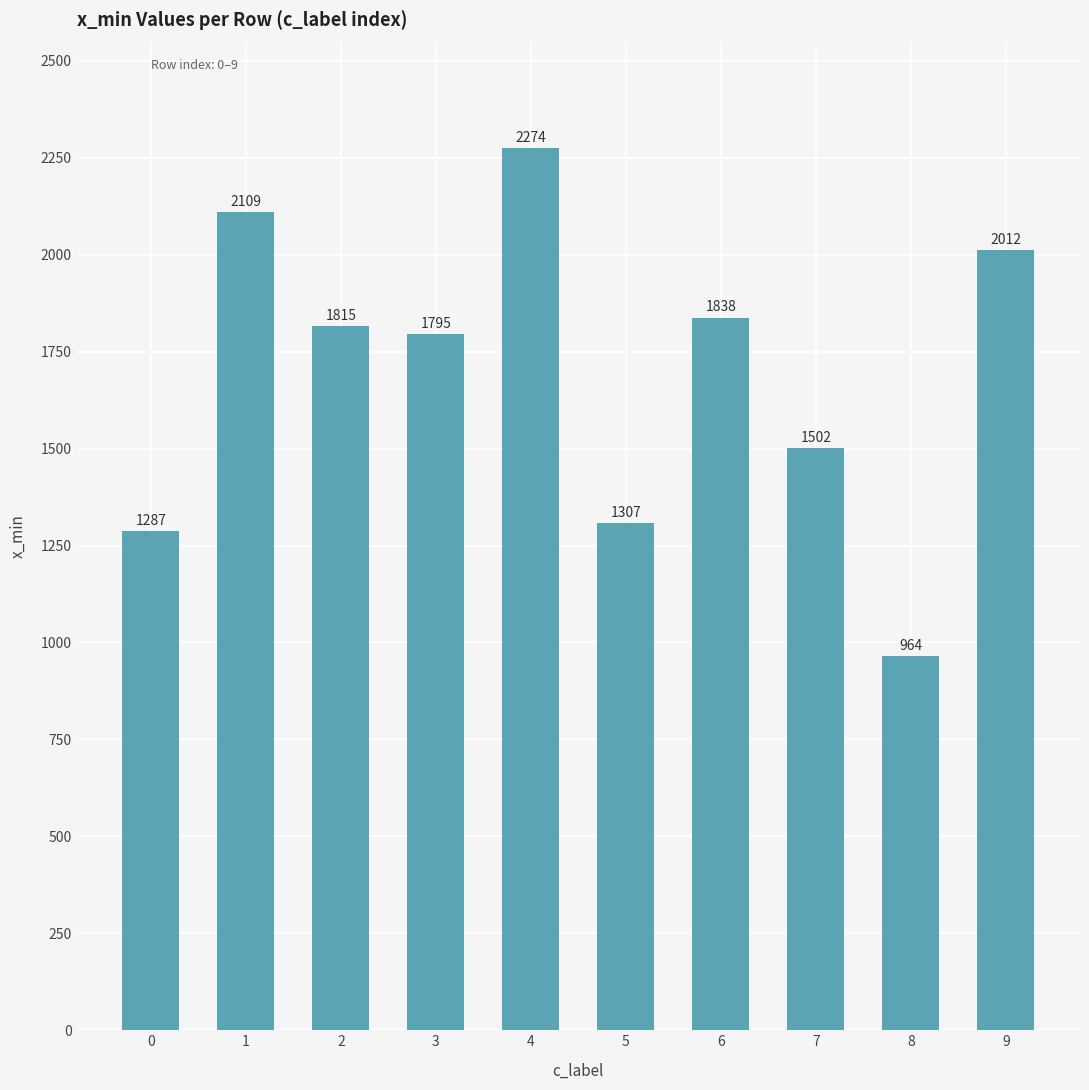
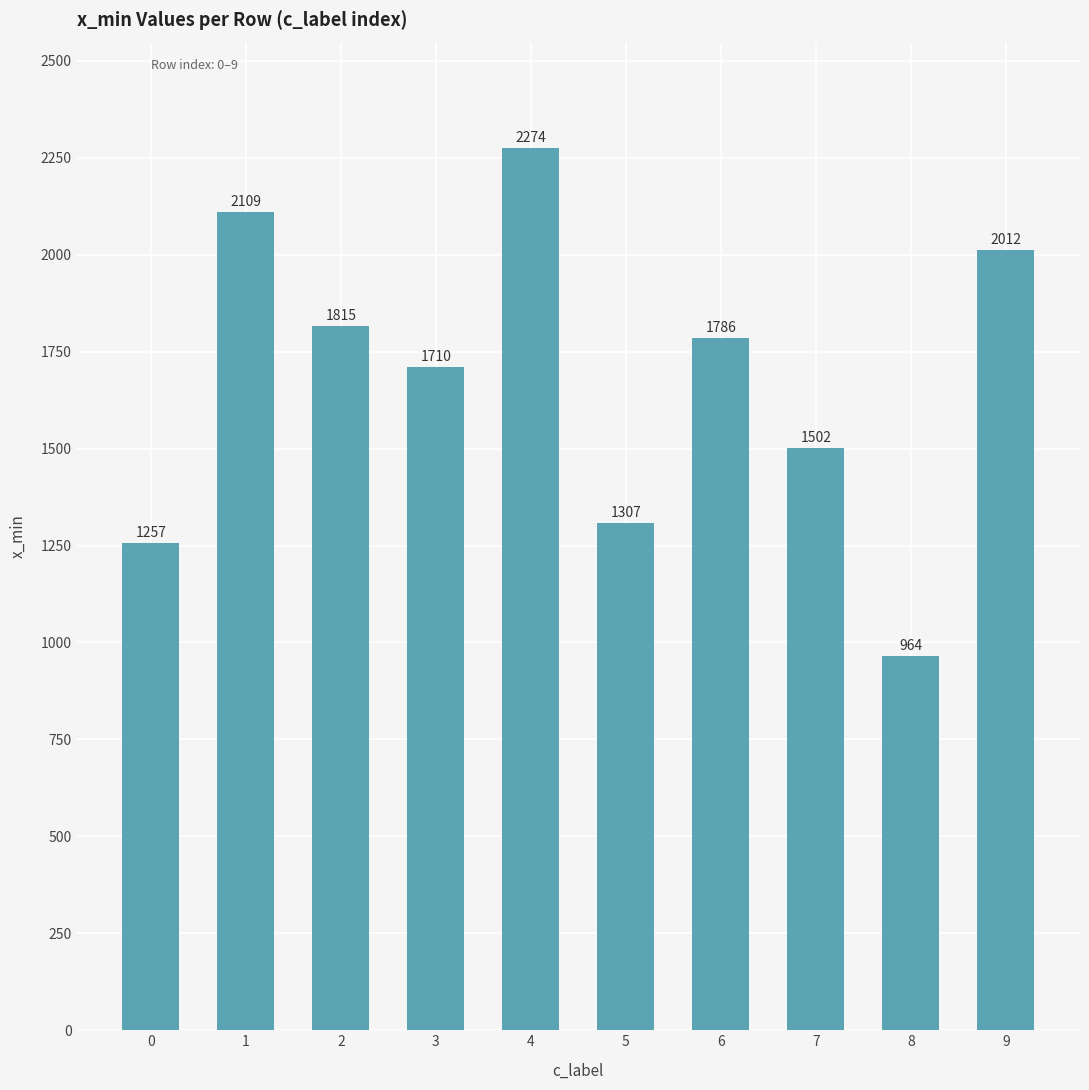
  {
-   "0": 1287,
+   "0": 1257,
    "1": 2109,
    "2": 1815,
-   "3": 1795,
+   "3": 1710,
    "4": 2274,
    "5": 1307,
-   "6": 1838,
+   "6": 1786,
    "7": 1502,
    "8": 964,
    "9": 2012
  }
